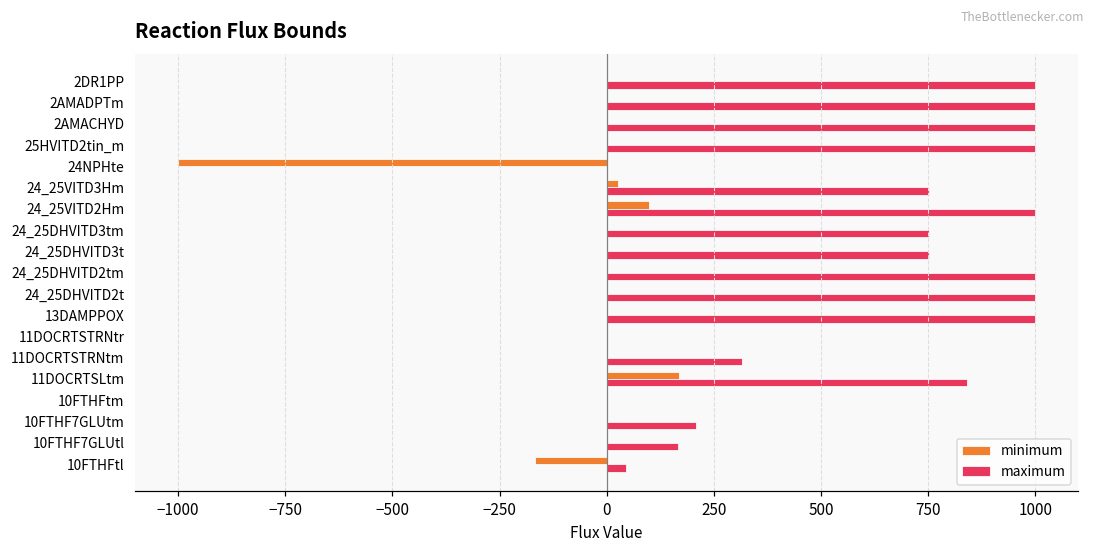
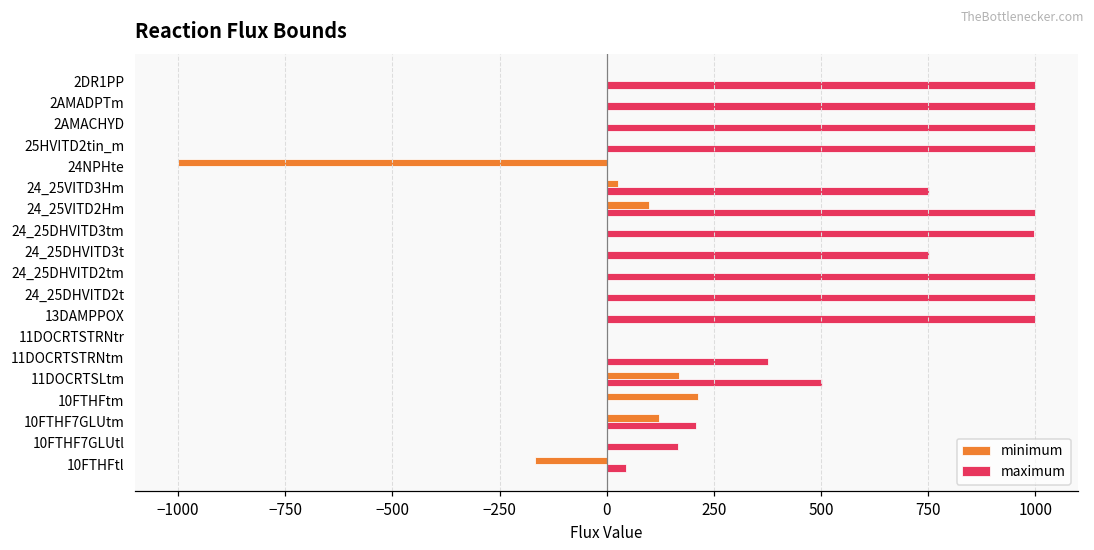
  {
    "minimum": {
      "2DR1PP": 0,
      "2AMADPTm": 0,
      "2AMACHYD": 0,
      "25HVITD2tin_m": 0,
      "24NPHte": -1000,
      "24_25VITD3Hm": 30,
      "24_25VITD2Hm": 100,
      "24_25DHVITD3tm": 0,
      "24_25DHVITD3t": 0,
      "24_25DHVITD2tm": 0,
      "24_25DHVITD2t": 0,
      "13DAMPPOX": 0,
      "11DOCRTSTRNtr": 0,
      "11DOCRTSTRNtm": 0,
      "11DOCRTSLtm": 170,
-     "10FTHFtm": 0,
-     "10FTHF7GLUtm": 0,
+     "10FTHFtm": 210,
+     "10FTHF7GLUtm": 120,
      "10FTHF7GLUtl": 0,
      "10FTHFtl": -170
    },
    "maximum": {
      "2DR1PP": 1000,
      "2AMADPTm": 1000,
      "2AMACHYD": 1000,
      "25HVITD2tin_m": 1000,
      "24NPHte": 0,
      "24_25VITD3Hm": 750,
      "24_25VITD2Hm": 1000,
-     "24_25DHVITD3tm": 750,
+     "24_25DHVITD3tm": 1000,
      "24_25DHVITD3t": 750,
      "24_25DHVITD2tm": 1000,
      "24_25DHVITD2t": 1000,
      "13DAMPPOX": 1000,
      "11DOCRTSTRNtr": 0,
-     "11DOCRTSTRNtm": 320,
-     "11DOCRTSLtm": 840,
+     "11DOCRTSTRNtm": 380,
+     "11DOCRTSLtm": 500,
      "10FTHFtm": 0,
      "10FTHF7GLUtm": 210,
      "10FTHF7GLUtl": 170,
      "10FTHFtl": 50
    }
  }
